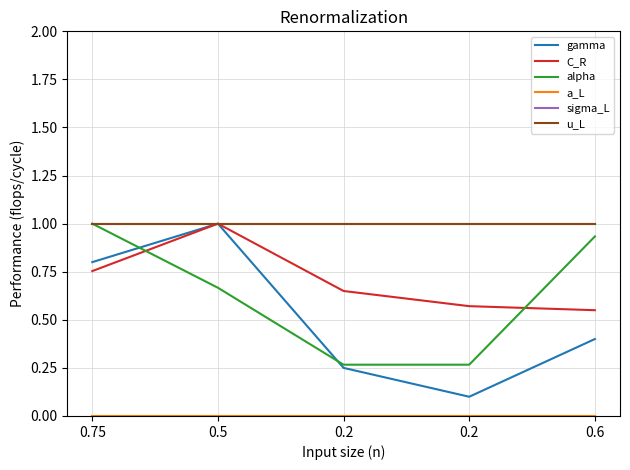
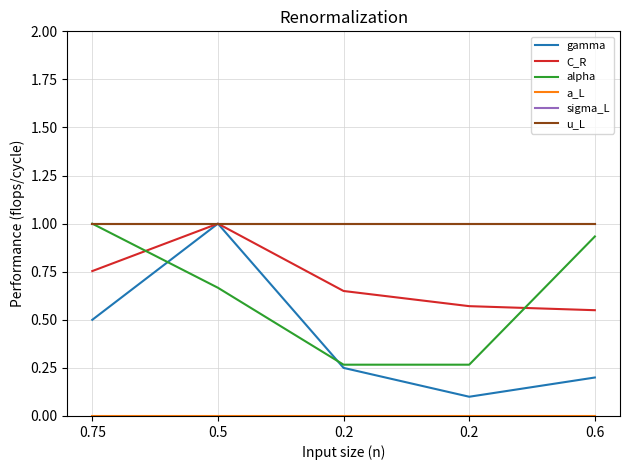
  {
    "gamma": {
-     "0.75": 0.8,
-     "0.6": 0.4
+     "0.75": 0.5,
+     "0.6": 0.2
    },
    "C_R": {
      "0.75": 0.75,
      "0.6": 0.55
    },
    "alpha": {
      "0.5": 0.67,
      "0.6": 0.93
    },
    "a_L": {
      "0.75": 0.0,
      "0.5": 0.0,
      "0.6": 0.0
    },
    "u_L": {
      "0.6": 1.0
    }
  }
